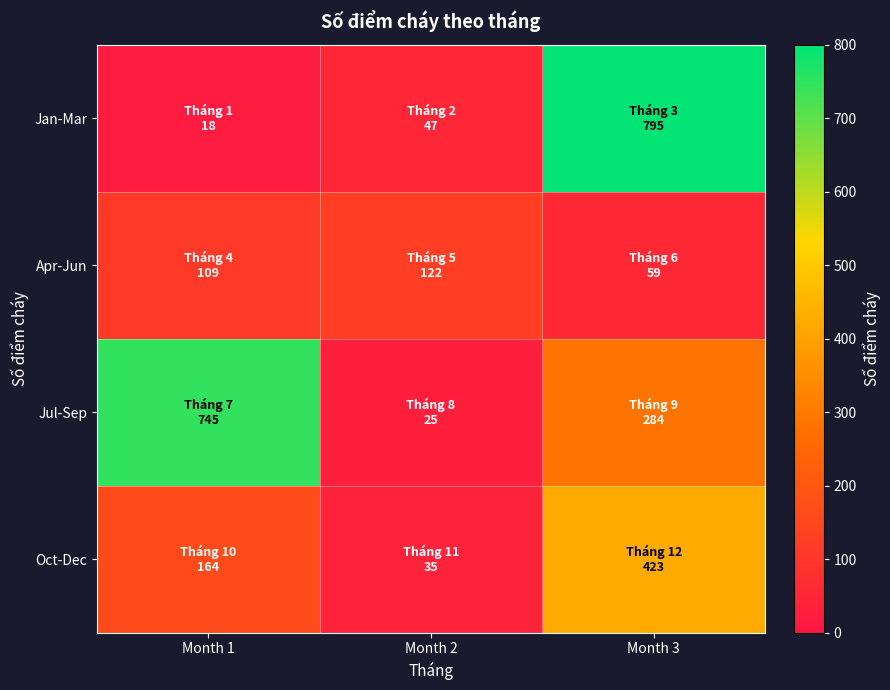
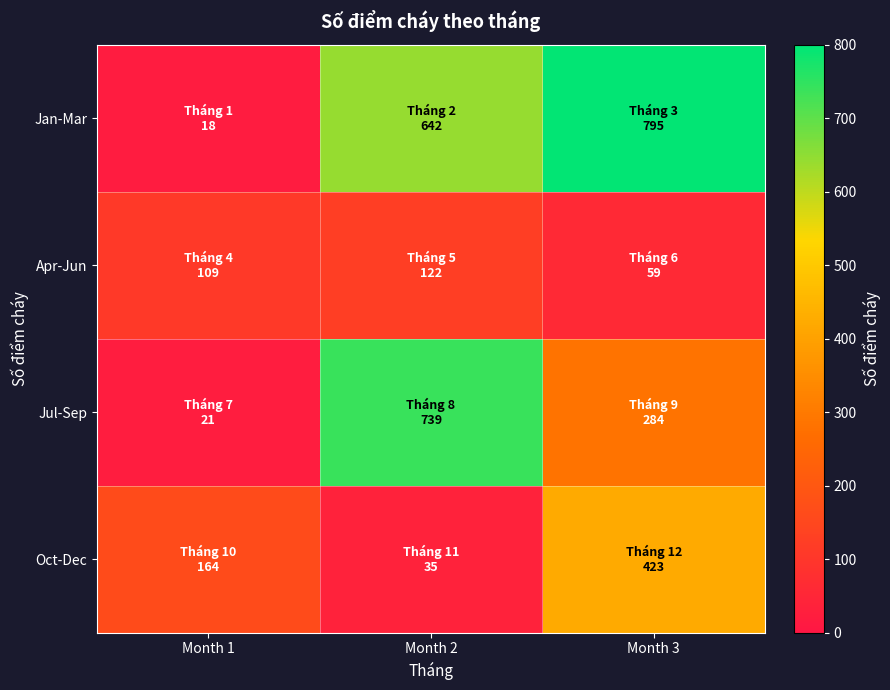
  {
    "Jan-Mar": {
-     "Month 2": 47
+     "Month 2": 642
    },
    "Jul-Sep": {
-     "Month 1": 745,
-     "Month 2": 25
+     "Month 1": 21,
+     "Month 2": 739
    }
  }
